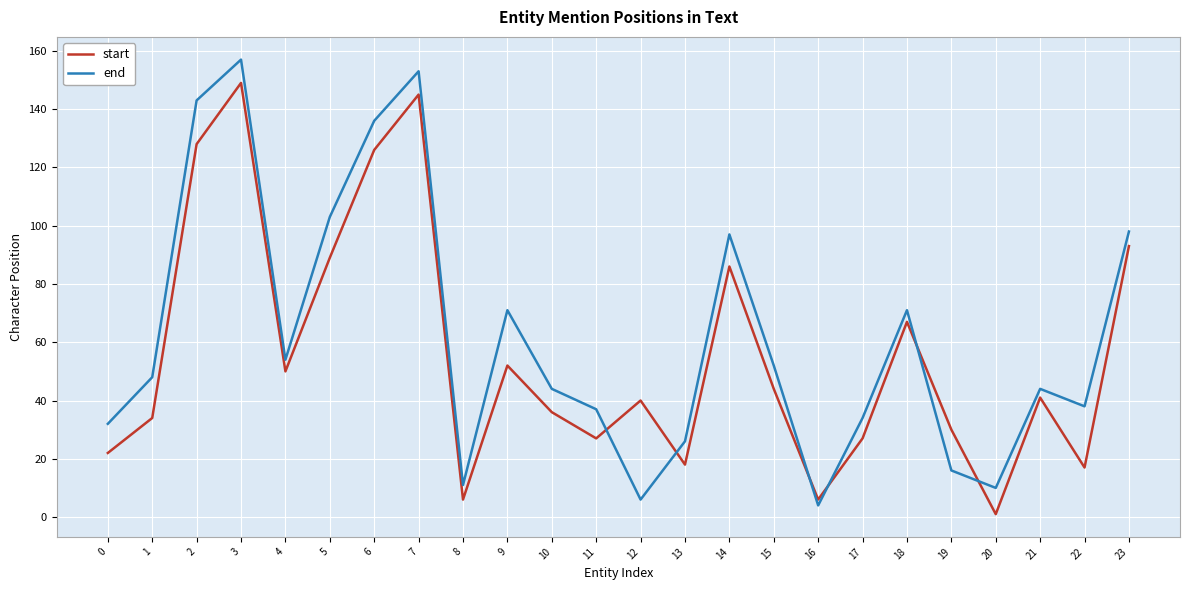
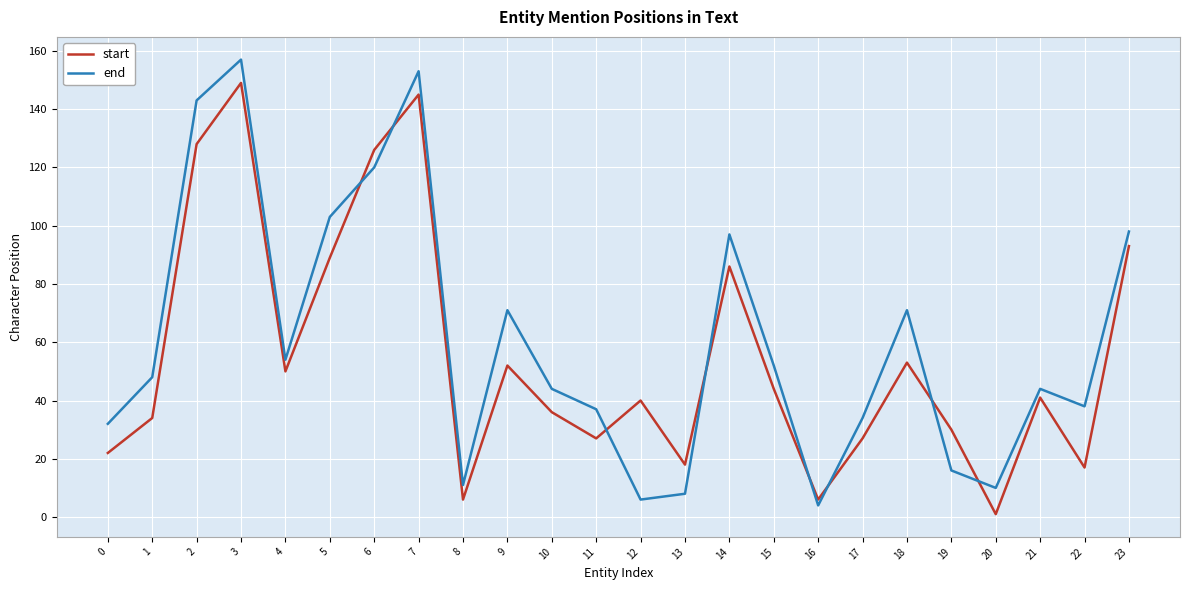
  {
    "start": {
      "0": 22,
      "1": 34,
      "2": 128,
      "3": 149,
      "4": 50,
      "5": 89,
      "6": 126,
      "7": 145,
      "8": 6,
      "9": 52,
      "10": 36,
      "11": 27,
      "12": 40,
      "13": 18,
      "14": 86,
      "15": 44,
      "16": 6,
      "17": 27,
-     "18": 67,
+     "18": 53,
      "19": 30,
      "20": 1,
      "21": 41,
      "22": 17,
      "23": 93
    },
    "end": {
      "0": 32,
      "1": 48,
      "2": 143,
      "3": 157,
      "4": 54,
      "5": 103,
-     "6": 136,
+     "6": 120,
      "7": 153,
      "8": 11,
      "9": 71,
      "10": 44,
      "11": 37,
      "12": 6,
-     "13": 26,
+     "13": 8,
      "14": 97,
      "15": 52,
      "16": 4,
      "17": 34,
      "18": 71,
      "19": 16,
      "20": 10,
      "21": 44,
      "22": 38,
      "23": 98
    }
  }
